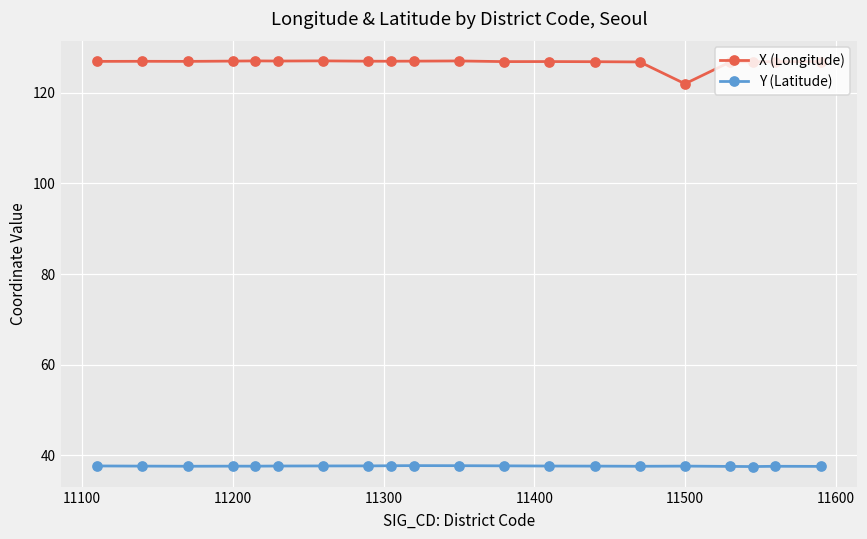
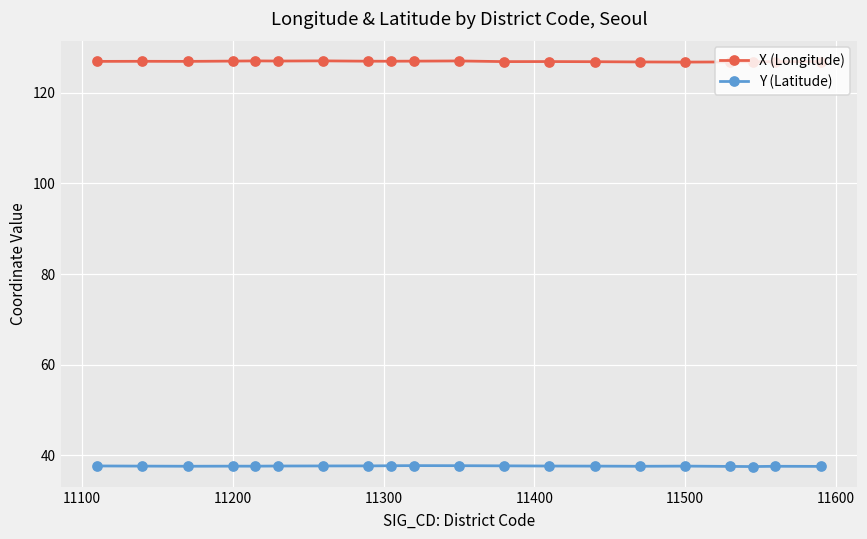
  {
    "X (Longitude)": {
      "11200": 127,
-     "11500": 122
+     "11500": 127
    },
    "Y (Latitude)": {
      "11200": 38,
      "11500": 38
    }
  }
